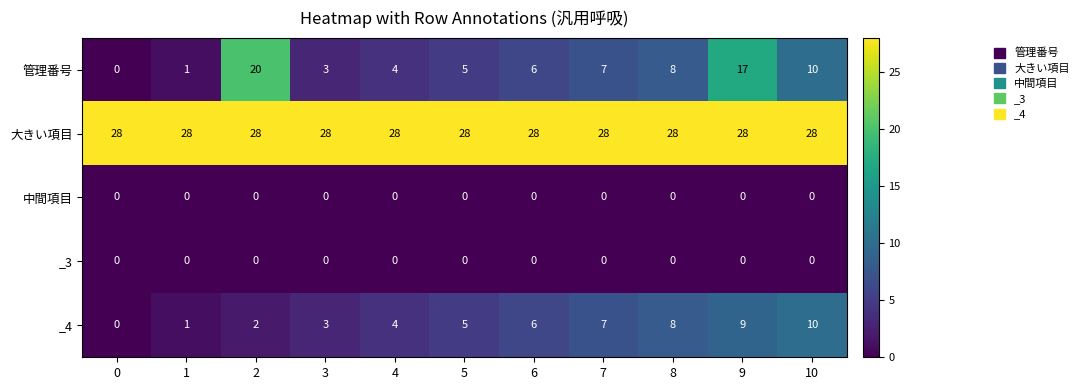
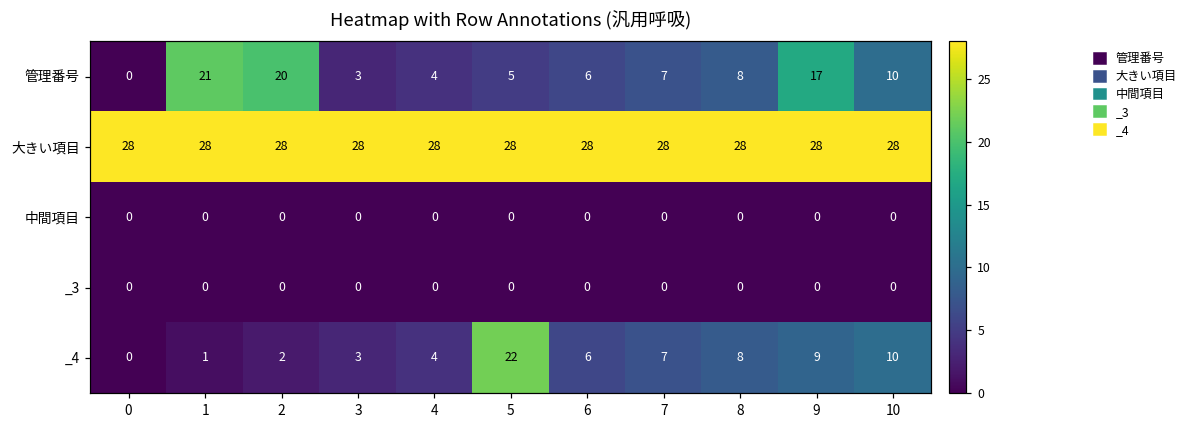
  {
    "管理番号": {
      "0": 0,
-     "1": 1,
+     "1": 21,
      "2": 20,
      "3": 3,
      "4": 4,
      "5": 5,
      "6": 6,
      "7": 7,
      "8": 8,
      "9": 17,
      "10": 10
    },
    "大きい項目": {
      "0": 28,
      "1": 28,
      "2": 28,
      "3": 28,
      "4": 28,
      "5": 28,
      "6": 28,
      "7": 28,
      "8": 28,
      "9": 28,
      "10": 28
    },
    "中間項目": {
      "0": 0,
      "1": 0,
      "2": 0,
      "3": 0,
      "4": 0,
      "5": 0,
      "6": 0,
      "7": 0,
      "8": 0,
      "9": 0,
      "10": 0
    },
    "_3": {
      "0": 0,
      "1": 0,
      "2": 0,
      "3": 0,
      "4": 0,
      "5": 0,
      "6": 0,
      "7": 0,
      "8": 0,
      "9": 0,
      "10": 0
    },
    "_4": {
      "0": 0,
      "1": 1,
      "2": 2,
      "3": 3,
      "4": 4,
-     "5": 5,
+     "5": 22,
      "6": 6,
      "7": 7,
      "8": 8,
      "9": 9,
      "10": 10
    }
  }
